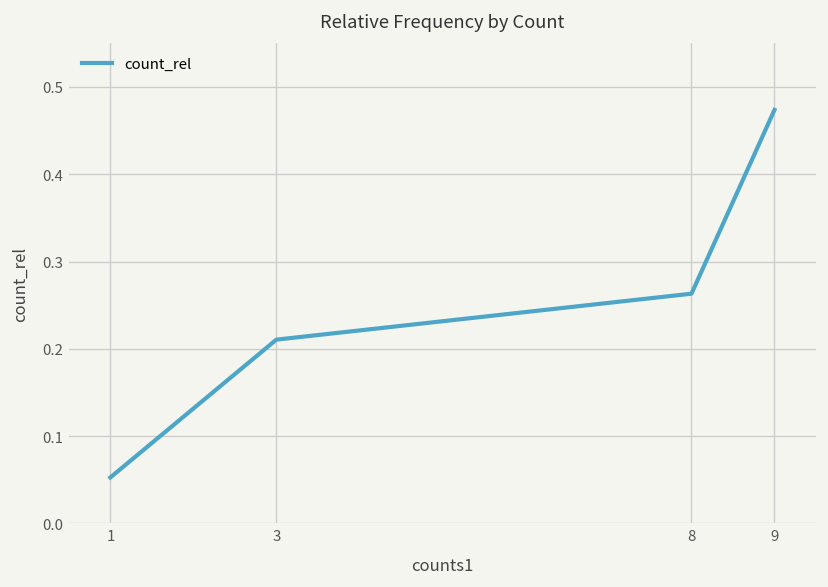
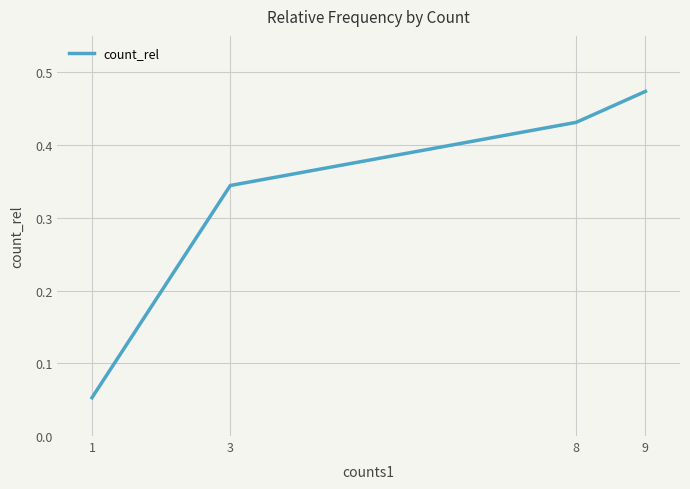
  {
    "1": 0.05,
-   "3": 0.21,
-   "8": 0.26,
+   "3": 0.34,
+   "8": 0.43,
    "9": 0.47
  }
